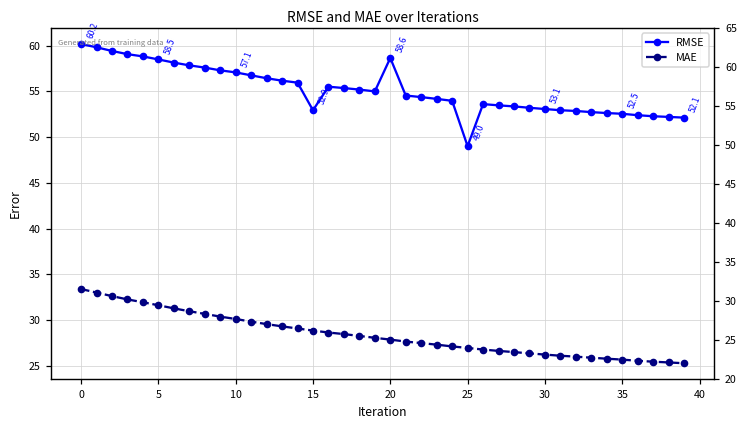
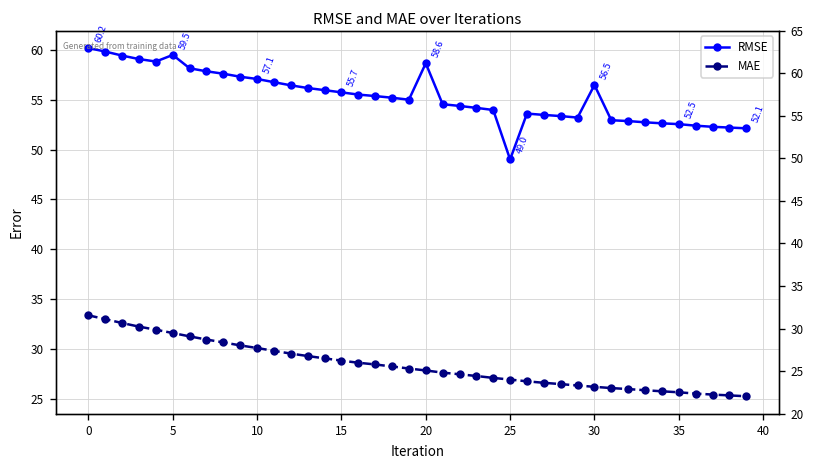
  {
    "RMSE": {
      "0": 60.2,
-     "5": 58.5,
+     "5": 59.5,
      "10": 57.1,
-     "15": 52.9,
+     "15": 55.7,
      "20": 58.6,
      "25": 49.0,
-     "30": 53.1,
+     "30": 56.5,
      "35": 52.5
    }
  }
